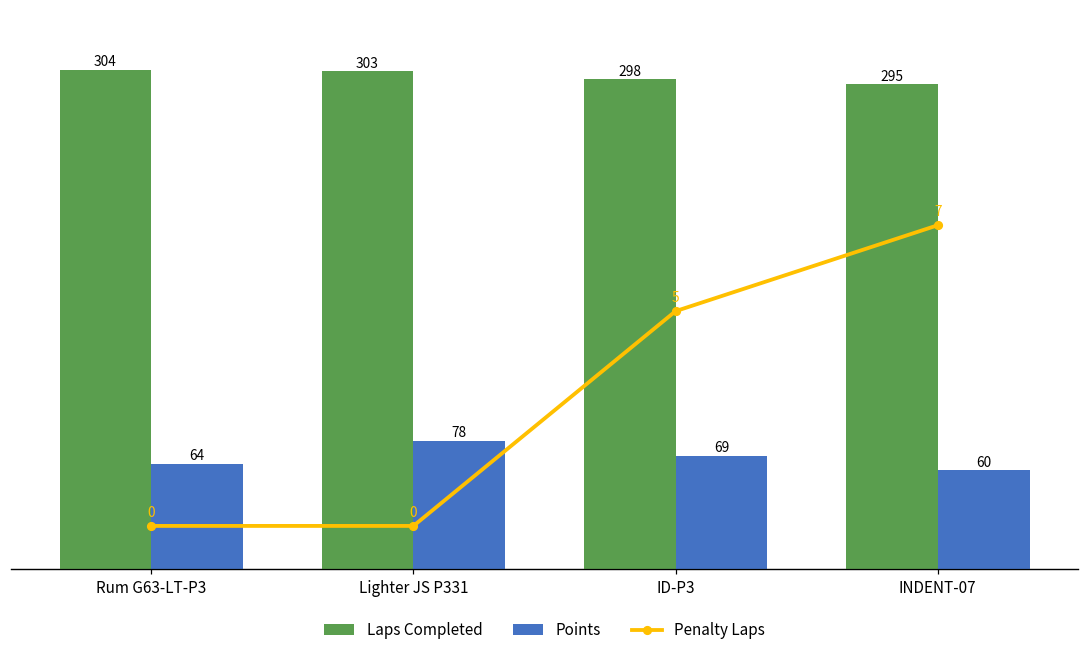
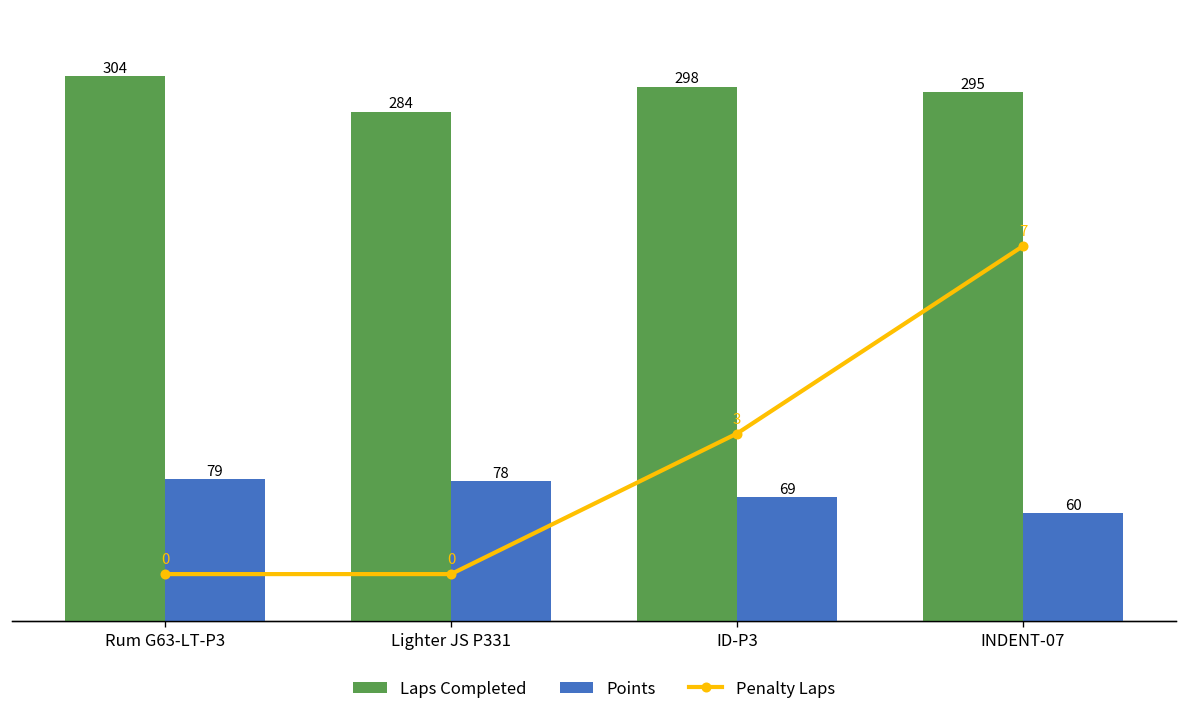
  {
    "Laps Completed": {
      "Rum G63-LT-P3": 304,
-     "Lighter JS P331": 303,
+     "Lighter JS P331": 284,
      "ID-P3": 298,
      "INDENT-07": 295
    },
    "Points": {
-     "Rum G63-LT-P3": 64,
+     "Rum G63-LT-P3": 79,
      "Lighter JS P331": 78,
      "ID-P3": 69,
      "INDENT-07": 60
    },
    "Penalty Laps": {
      "Rum G63-LT-P3": 0,
      "Lighter JS P331": 0,
-     "ID-P3": 5,
+     "ID-P3": 3,
      "INDENT-07": 7
    }
  }
